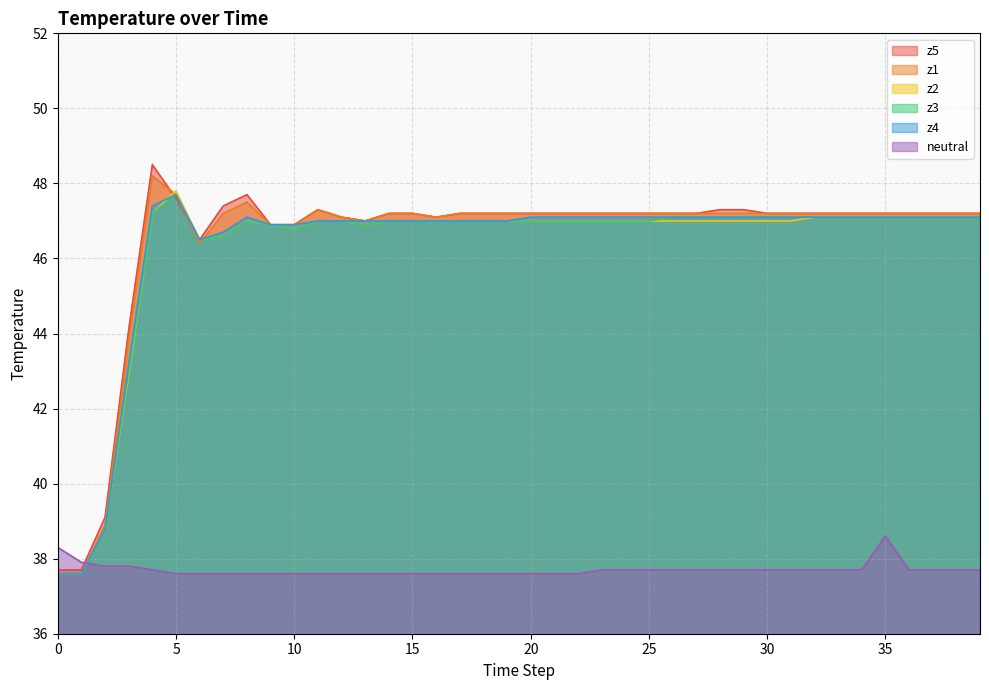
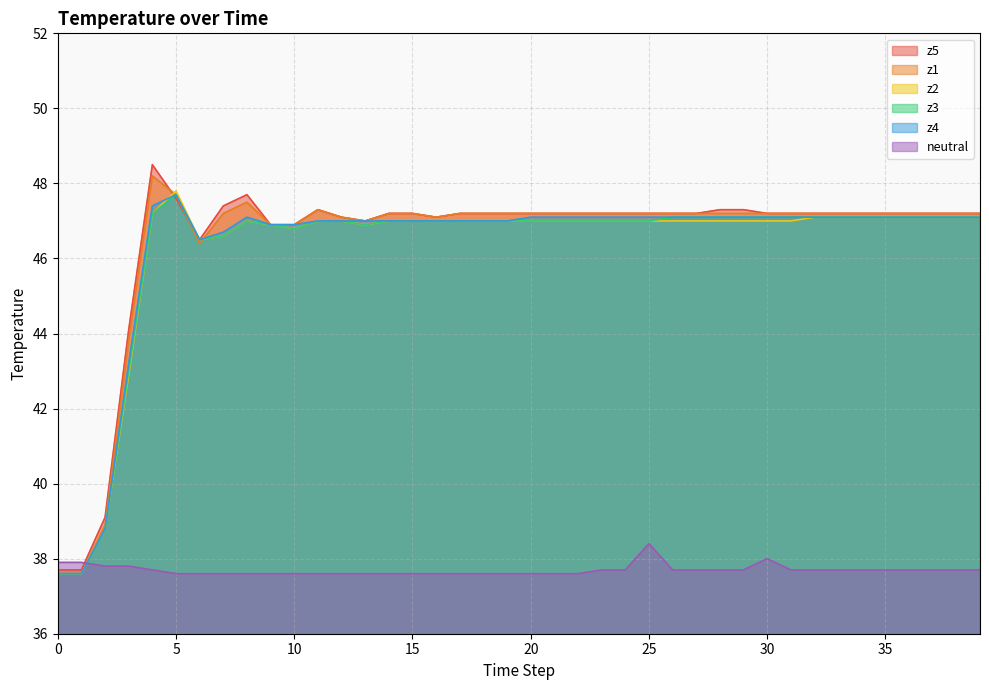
  {
    "z4": {
      "20": 47.1,
      "25": 47.1
    },
    "neutral": {
-     "0": 38.3,
+     "0": 37.9,
      "5": 37.6,
      "10": 37.6,
      "15": 37.6,
      "20": 37.6,
-     "25": 37.7,
-     "30": 37.7,
-     "35": 38.6
+     "25": 38.4,
+     "30": 38.0,
+     "35": 37.7
    }
  }
